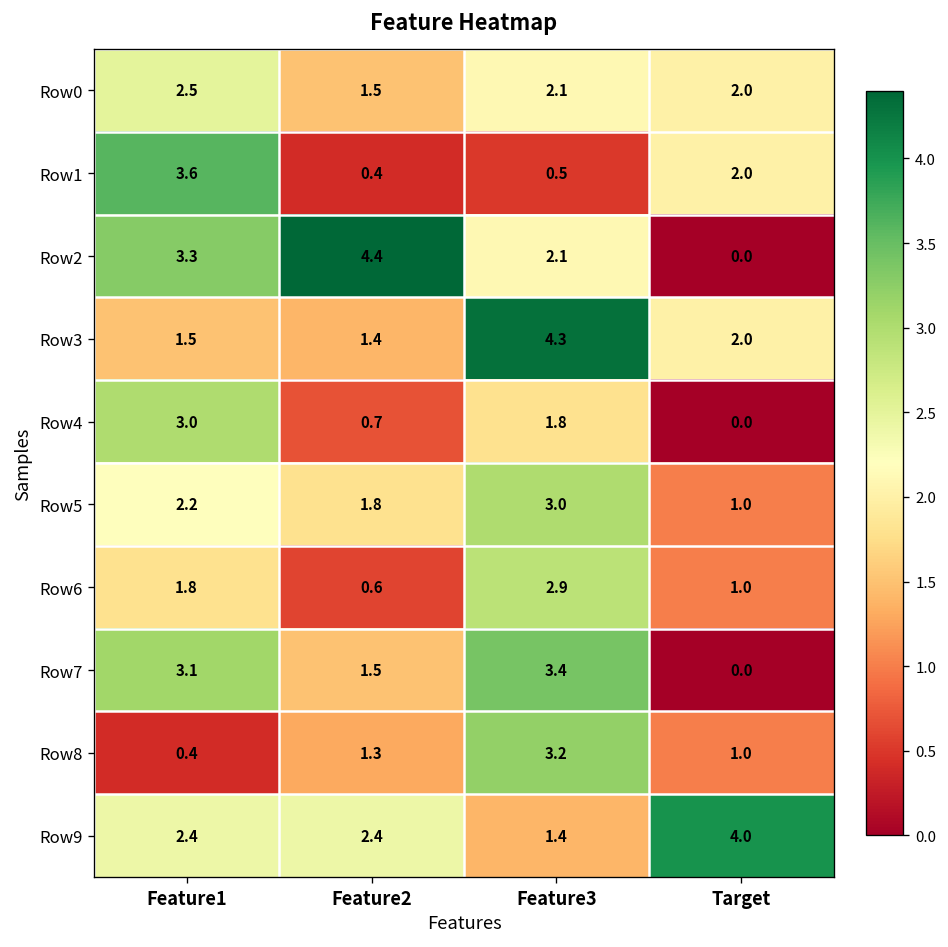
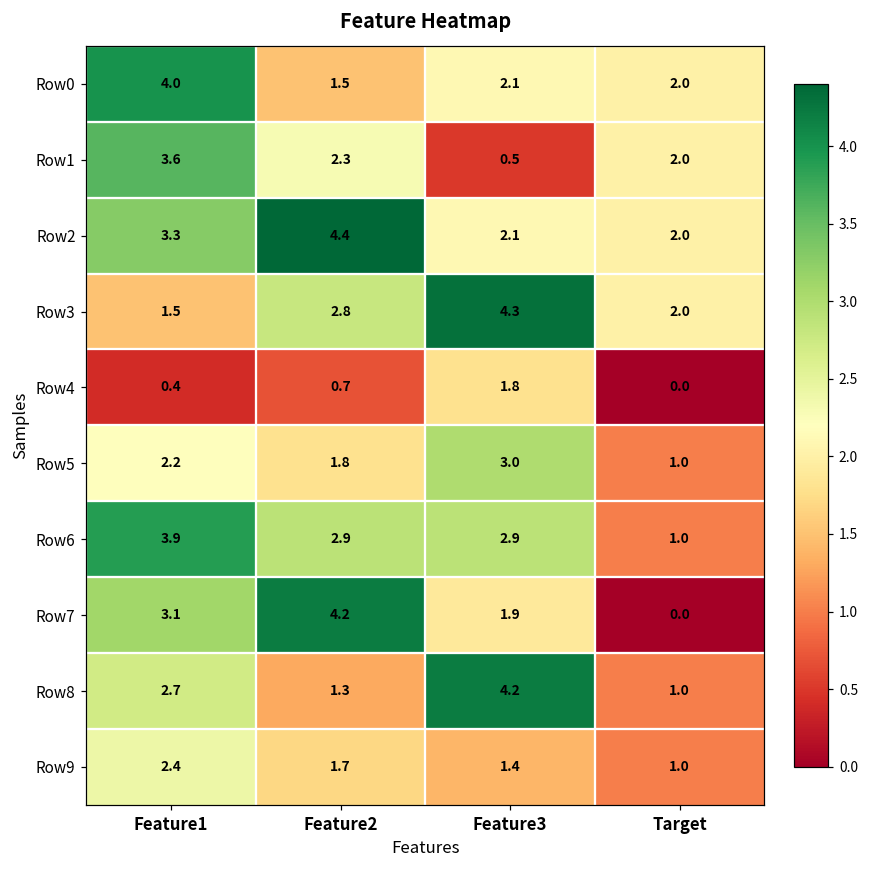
  {
    "Row0": {
-     "Feature1": 2.5,
+     "Feature1": 4.0,
      "Feature2": 1.5,
      "Feature3": 2.1,
      "Target": 2.0
    },
    "Row1": {
      "Feature1": 3.6,
-     "Feature2": 0.4,
+     "Feature2": 2.3,
      "Feature3": 0.5,
      "Target": 2.0
    },
    "Row2": {
      "Feature1": 3.3,
      "Feature2": 4.4,
      "Feature3": 2.1,
-     "Target": 0.0
+     "Target": 2.0
    },
    "Row3": {
      "Feature1": 1.5,
-     "Feature2": 1.4,
+     "Feature2": 2.8,
      "Feature3": 4.3,
      "Target": 2.0
    },
    "Row4": {
-     "Feature1": 3.0,
+     "Feature1": 0.4,
      "Feature2": 0.7,
      "Feature3": 1.8,
      "Target": 0.0
    },
    "Row5": {
      "Feature1": 2.2,
      "Feature2": 1.8,
      "Feature3": 3.0,
      "Target": 1.0
    },
    "Row6": {
-     "Feature1": 1.8,
-     "Feature2": 0.6,
+     "Feature1": 3.9,
+     "Feature2": 2.9,
      "Feature3": 2.9,
      "Target": 1.0
    },
    "Row7": {
      "Feature1": 3.1,
-     "Feature2": 1.5,
-     "Feature3": 3.4,
+     "Feature2": 4.2,
+     "Feature3": 1.9,
      "Target": 0.0
    },
    "Row8": {
-     "Feature1": 0.4,
+     "Feature1": 2.7,
      "Feature2": 1.3,
-     "Feature3": 3.2,
+     "Feature3": 4.2,
      "Target": 1.0
    },
    "Row9": {
      "Feature1": 2.4,
-     "Feature2": 2.4,
+     "Feature2": 1.7,
      "Feature3": 1.4,
-     "Target": 4.0
+     "Target": 1.0
    }
  }
